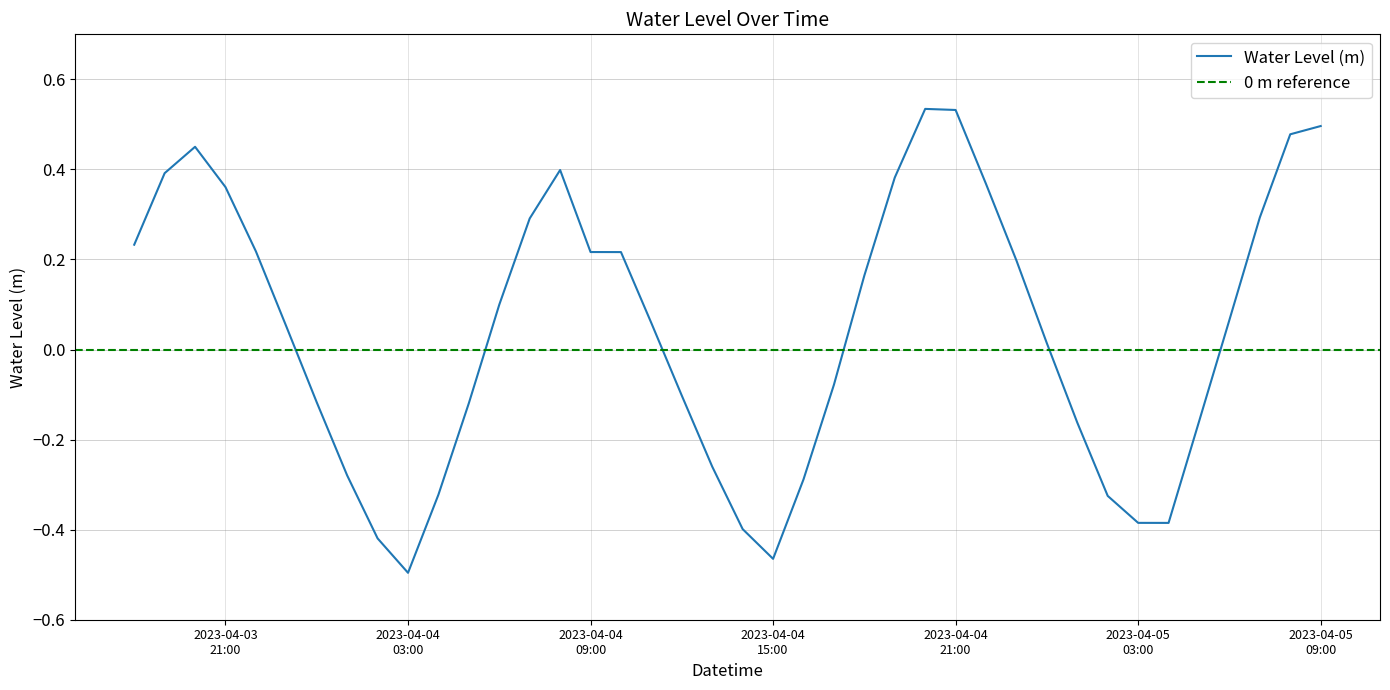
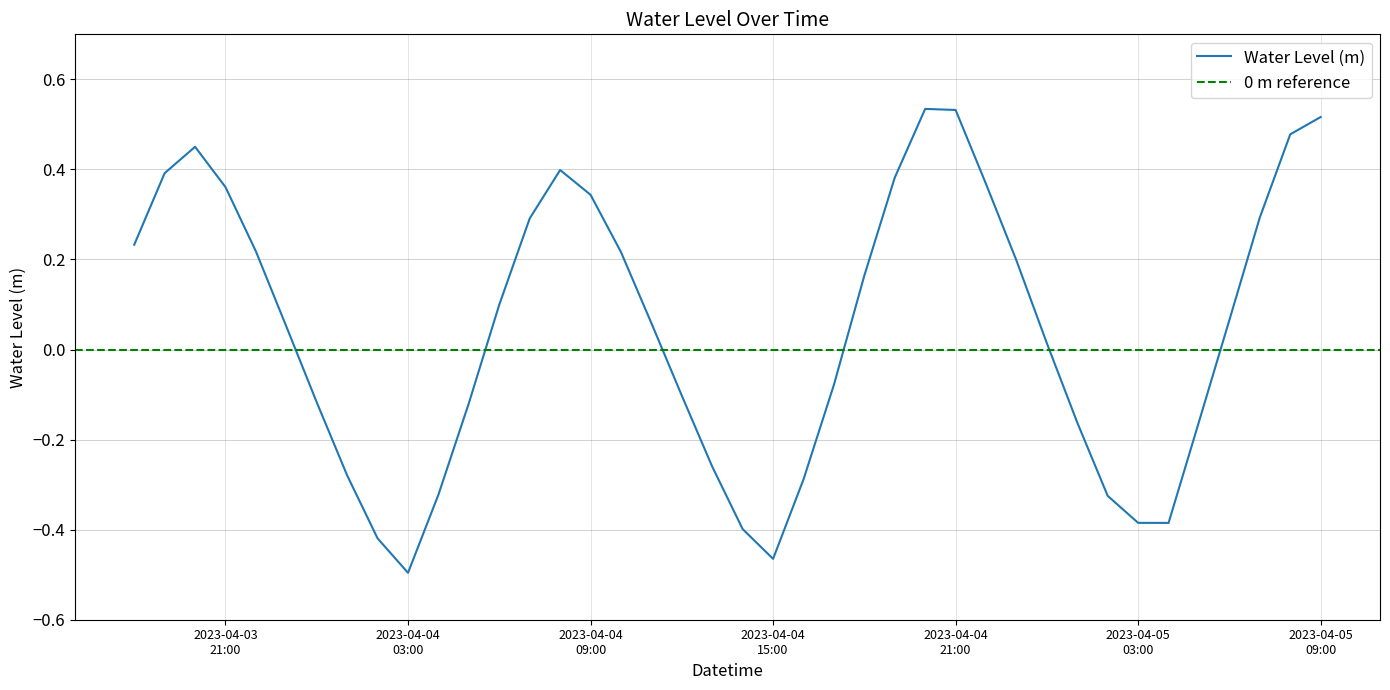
  {
    "2023-04-03 21:00": 0.36,
    "2023-04-04 03:00": -0.50,
-   "2023-04-04 09:00": 0.22,
+   "2023-04-04 09:00": 0.34,
    "2023-04-04 15:00": -0.46,
    "2023-04-04 21:00": 0.53,
    "2023-04-05 03:00": -0.38,
-   "2023-04-05 09:00": 0.50
+   "2023-04-05 09:00": 0.52
  }
